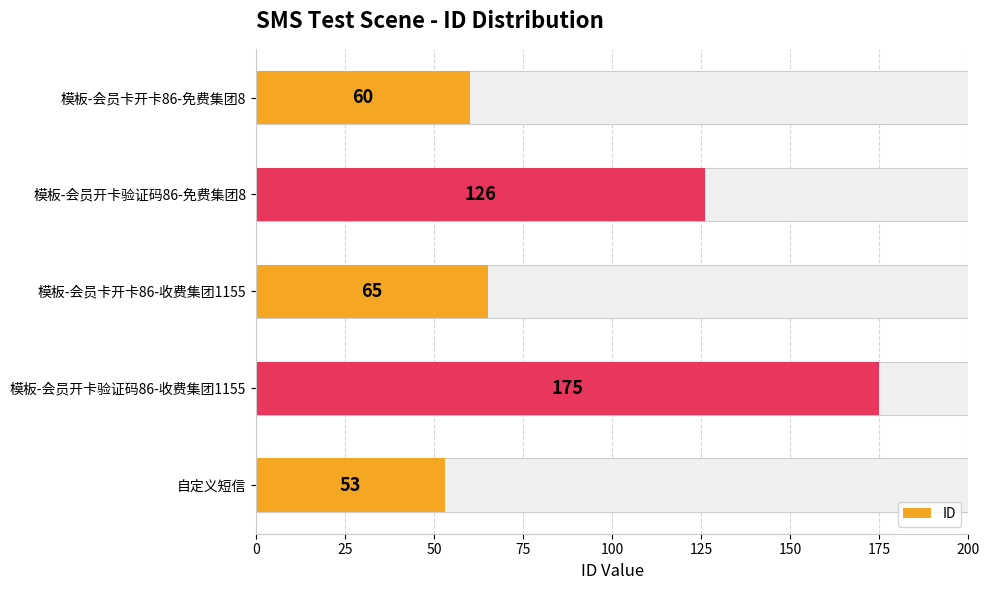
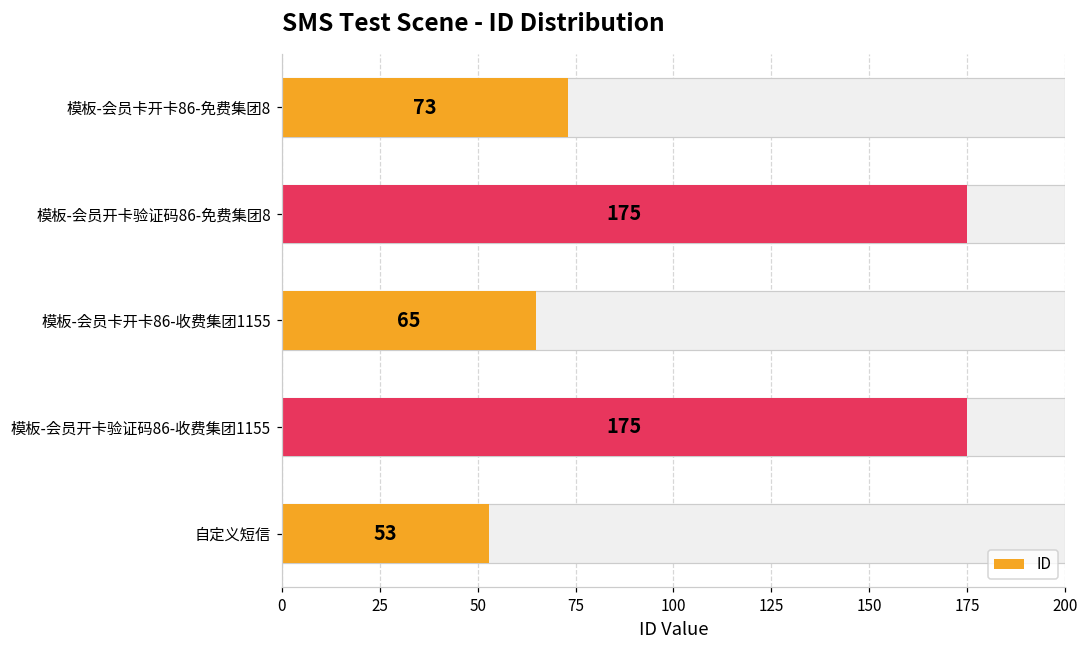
  {
    "ID": {
-     "模板-会员卡开卡86-免费集团8": 60,
-     "模板-会员开卡验证码86-免费集团8": 126
+     "模板-会员卡开卡86-免费集团8": 73,
+     "模板-会员开卡验证码86-免费集团8": 175
    }
  }
